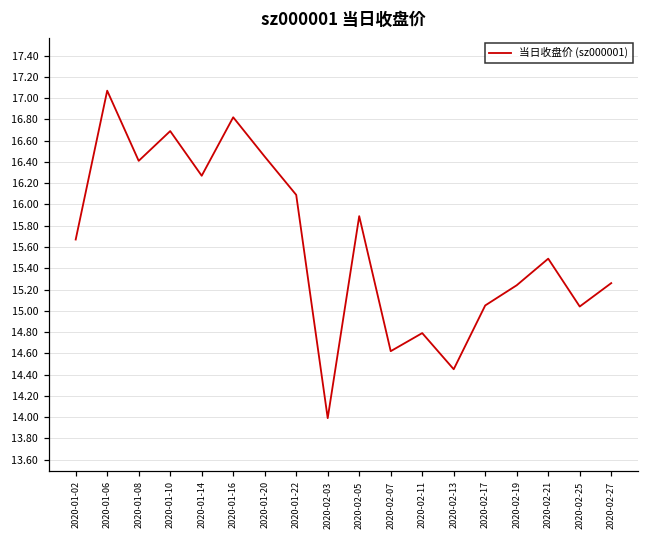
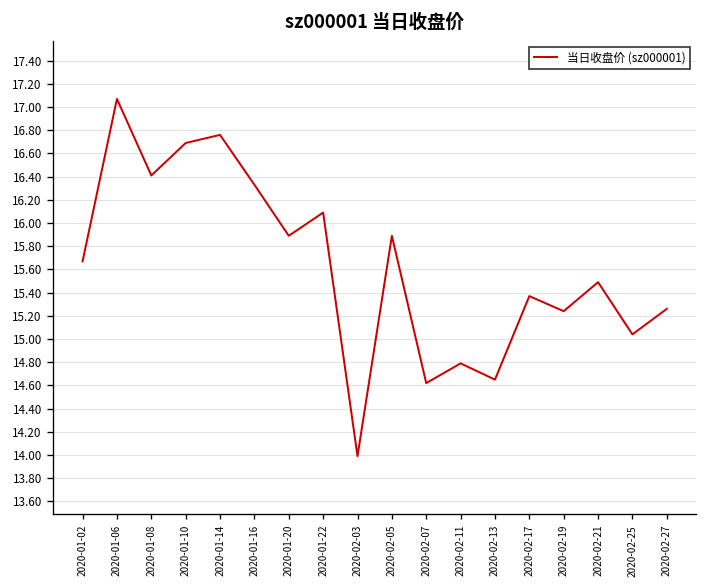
  {
    "2020-01-02": 15.7,
    "2020-01-06": 17.1,
    "2020-01-08": 16.4,
    "2020-01-10": 16.7,
-   "2020-01-14": 16.3,
-   "2020-01-16": 16.8,
-   "2020-01-20": 16.5,
+   "2020-01-14": 16.8,
+   "2020-01-16": 16.3,
+   "2020-01-20": 15.9,
    "2020-01-22": 16.1,
    "2020-02-03": 14.0,
    "2020-02-05": 15.9,
    "2020-02-07": 14.6,
    "2020-02-11": 14.8,
-   "2020-02-13": 14.5,
-   "2020-02-17": 15.1,
+   "2020-02-13": 14.7,
+   "2020-02-17": 15.4,
    "2020-02-19": 15.2,
    "2020-02-21": 15.5,
    "2020-02-25": 15.0,
    "2020-02-27": 15.3
  }
